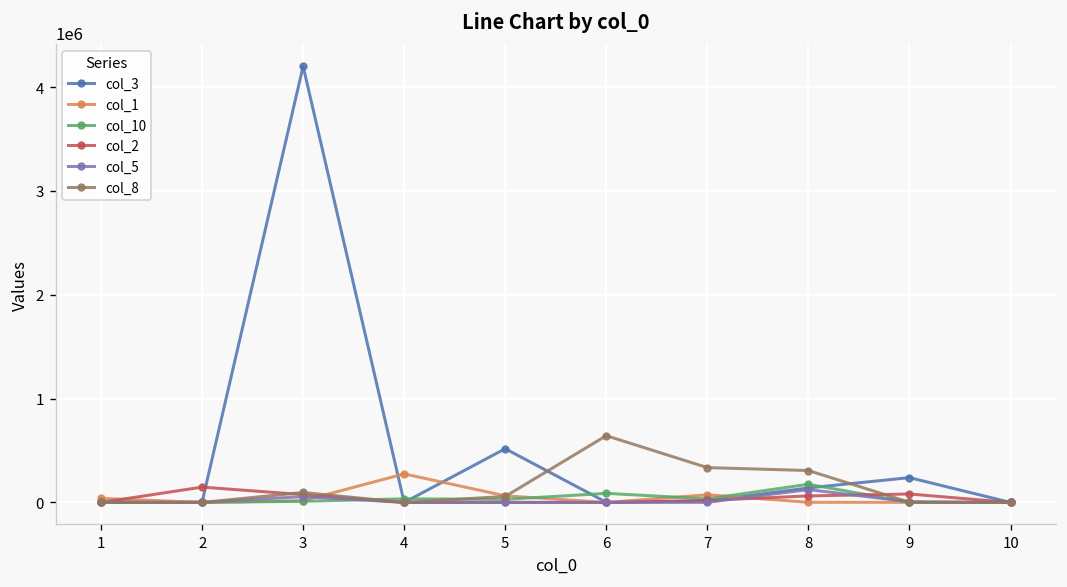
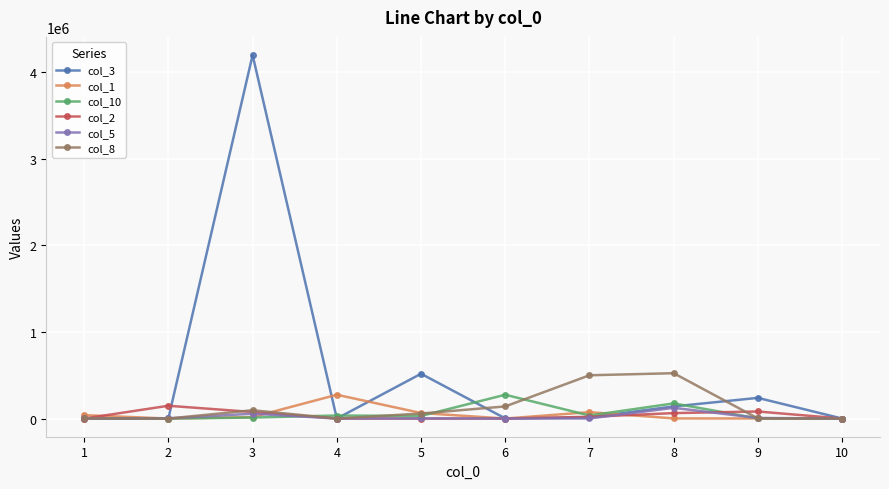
  {
    "col_10": {
      "4": 0,
-     "6": 100000,
+     "6": 300000,
      "8": 200000
    },
    "col_8": {
-     "6": 600000,
-     "7": 300000,
-     "8": 300000
+     "6": 100000,
+     "7": 500000,
+     "8": 500000
    }
  }
